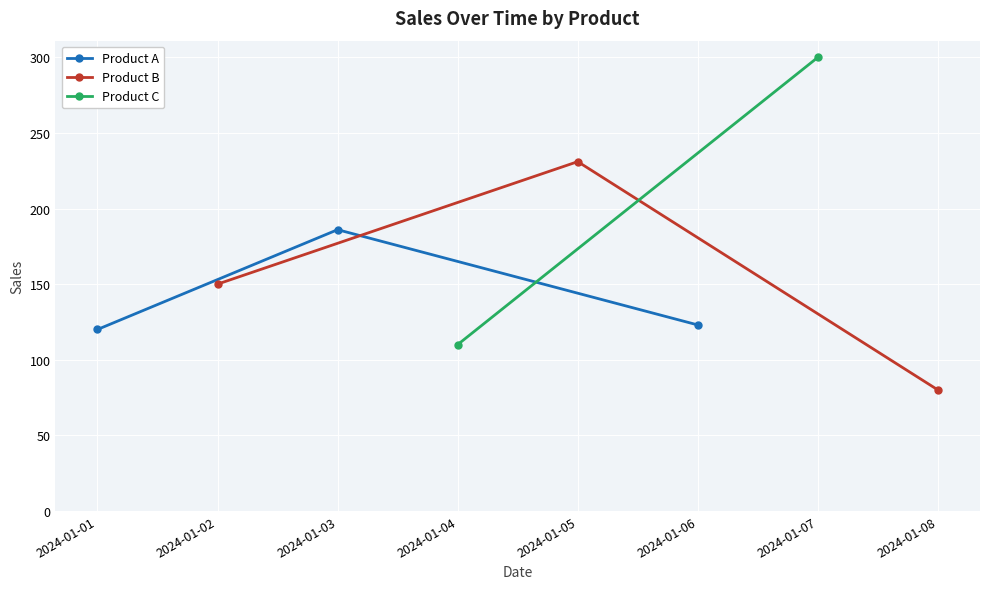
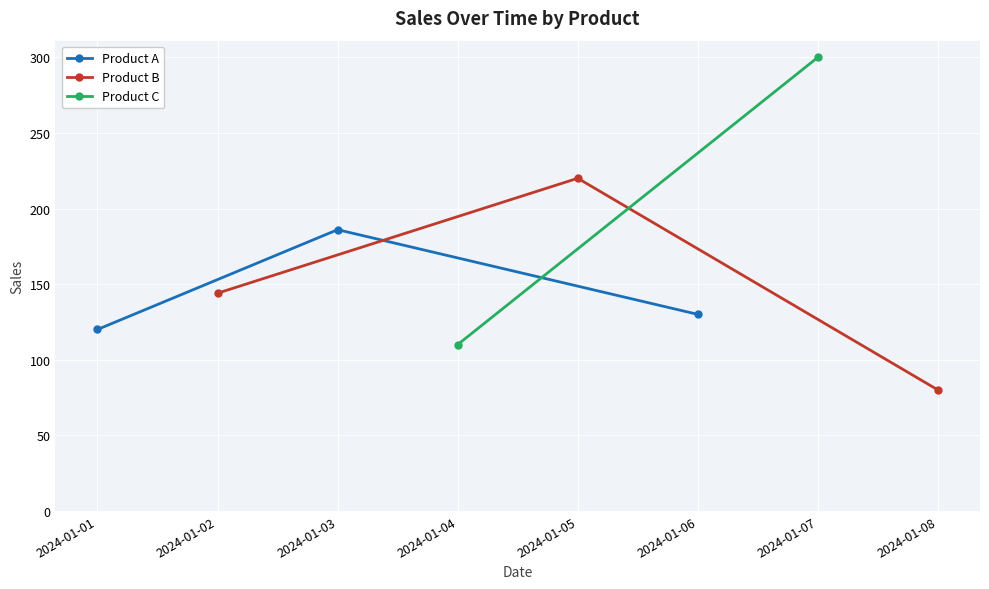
  {
    "Product A": {
      "2024-01-01": 120,
      "2024-01-03": 186,
-     "2024-01-06": 123
+     "2024-01-06": 130
    },
    "Product B": {
-     "2024-01-02": 150,
-     "2024-01-05": 231,
+     "2024-01-02": 144,
+     "2024-01-05": 220,
      "2024-01-08": 80
    },
    "Product C": {
      "2024-01-04": 110,
      "2024-01-07": 300
    }
  }
